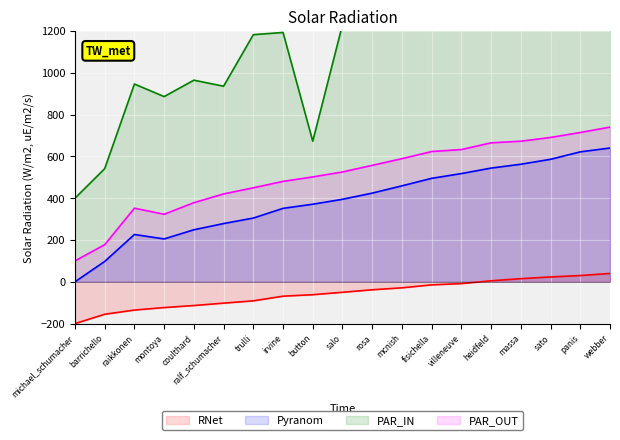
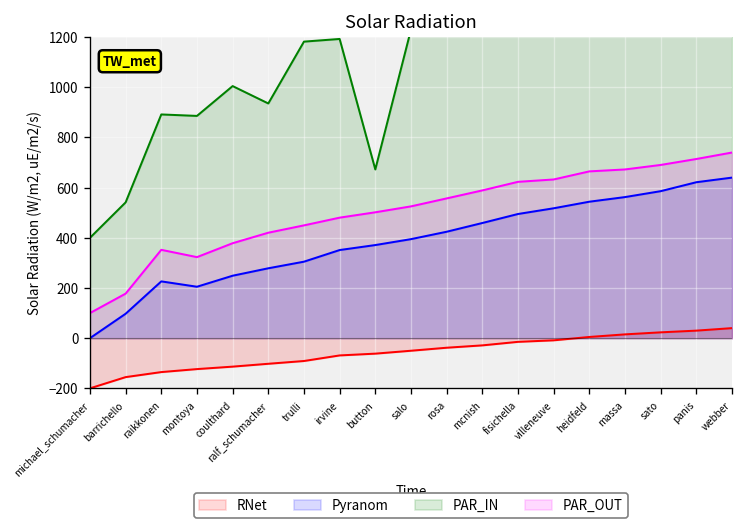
  {
    "PAR_IN": {
      "michael_schumacher": 400,
      "barrichello": 540,
-     "raikkonen": 950,
+     "raikkonen": 890,
      "montoya": 890,
-     "coulthard": 960,
+     "coulthard": 1000,
      "ralf_schumacher": 940,
      "trulli": 1180,
      "irvine": 1190,
      "button": 670
    }
  }
